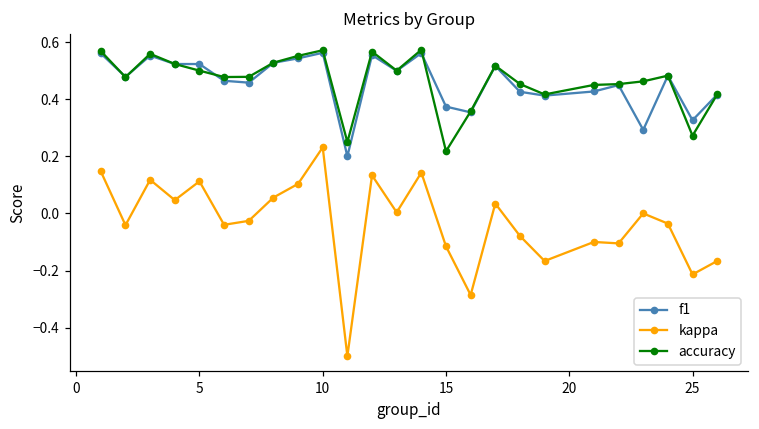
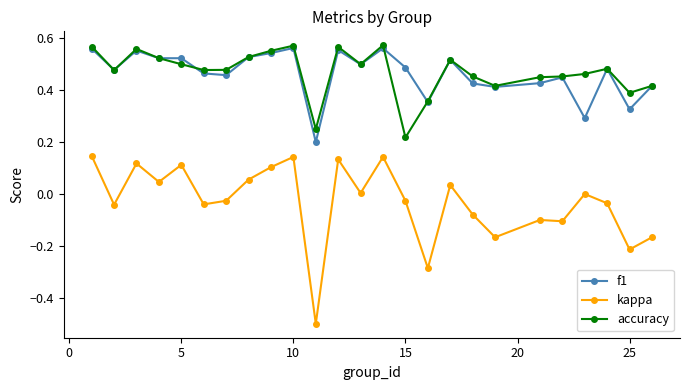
  {
    "f1": {
      "5": 0.52,
-     "15": 0.37,
+     "15": 0.49,
      "25": 0.33
    },
    "kappa": {
      "5": 0.11,
-     "10": 0.23,
-     "15": -0.12,
+     "10": 0.14,
+     "15": -0.03,
      "25": -0.21
    },
    "accuracy": {
      "5": 0.50,
      "15": 0.22,
-     "25": 0.27
+     "25": 0.39
    }
  }
